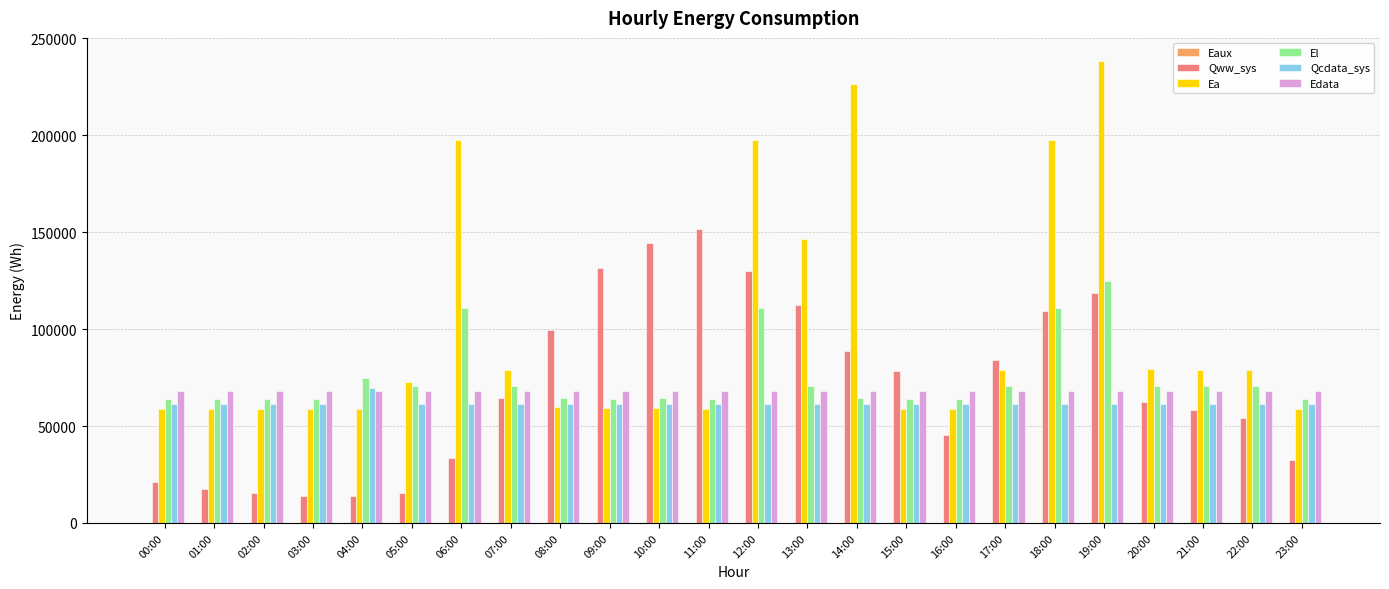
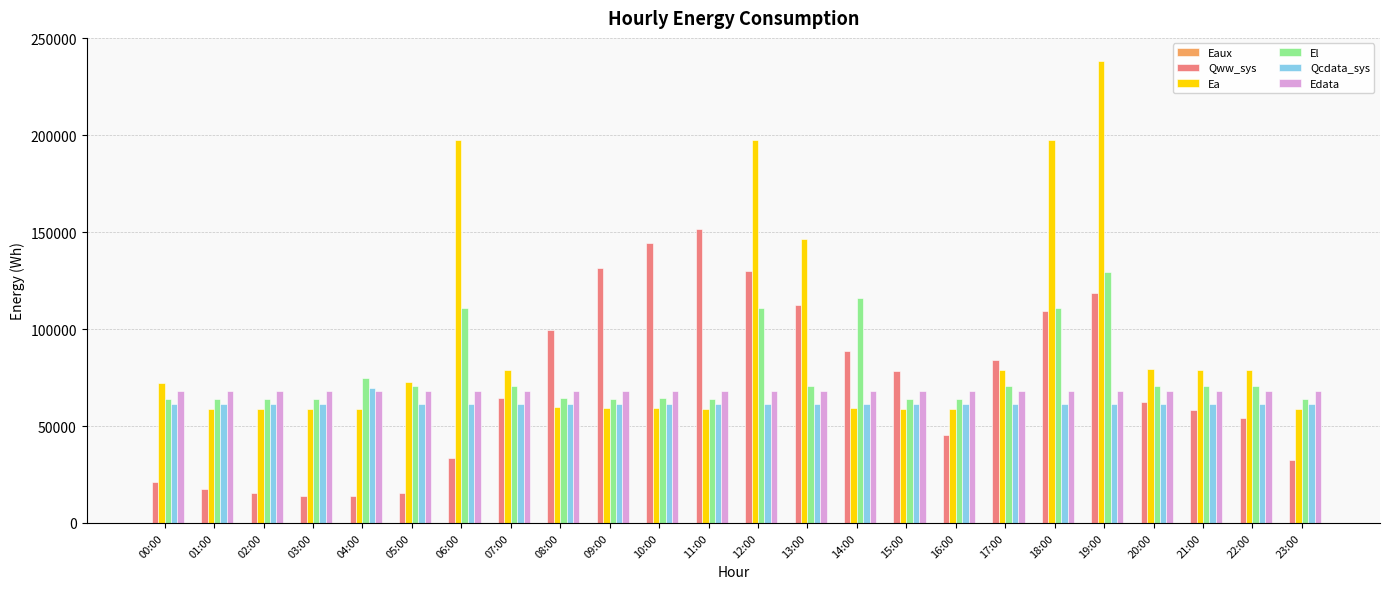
  {
    "Ea": {
-     "00:00": 59000,
+     "00:00": 72000,
      "01:00": 59000,
      "02:00": 59000,
      "03:00": 59000,
      "04:00": 59000,
      "05:00": 73000,
      "06:00": 198000,
      "07:00": 79000,
      "08:00": 60000,
      "09:00": 59000,
      "10:00": 59000,
      "11:00": 59000,
      "12:00": 198000,
      "13:00": 147000,
-     "14:00": 226000,
+     "14:00": 59000,
      "15:00": 59000,
      "16:00": 59000,
      "17:00": 79000,
      "18:00": 198000,
      "19:00": 238000,
      "20:00": 79000,
      "21:00": 79000,
      "22:00": 79000,
      "23:00": 59000
    },
    "El": {
      "00:00": 64000,
      "01:00": 64000,
      "02:00": 64000,
      "03:00": 64000,
      "04:00": 75000,
      "05:00": 71000,
      "06:00": 111000,
      "07:00": 71000,
      "08:00": 64000,
      "09:00": 64000,
      "10:00": 64000,
      "11:00": 64000,
      "12:00": 111000,
      "13:00": 71000,
-     "14:00": 64000,
+     "14:00": 116000,
      "15:00": 64000,
      "16:00": 64000,
      "17:00": 71000,
      "18:00": 111000,
-     "19:00": 125000,
+     "19:00": 129000,
      "20:00": 71000,
      "21:00": 71000,
      "22:00": 71000,
      "23:00": 64000
    },
    "Qcdata_sys": {
      "00:00": 61000,
      "01:00": 61000,
      "02:00": 61000,
      "03:00": 61000,
      "04:00": 69000,
      "05:00": 61000,
      "06:00": 61000,
      "07:00": 61000,
      "08:00": 61000,
      "09:00": 61000,
      "10:00": 61000,
      "11:00": 61000,
      "12:00": 61000,
      "13:00": 61000,
      "14:00": 61000,
      "15:00": 61000,
      "16:00": 61000,
      "17:00": 61000,
      "18:00": 61000,
      "19:00": 61000,
      "20:00": 61000,
      "21:00": 61000,
      "22:00": 61000,
      "23:00": 61000
    },
    "Edata": {
      "00:00": 68000,
      "01:00": 68000,
      "02:00": 68000,
      "03:00": 68000,
      "04:00": 68000,
      "05:00": 68000,
      "06:00": 68000,
      "07:00": 68000,
      "08:00": 68000,
      "09:00": 68000,
      "10:00": 68000,
      "11:00": 68000,
      "12:00": 68000,
      "13:00": 68000,
      "14:00": 68000,
      "15:00": 68000,
      "16:00": 68000,
      "17:00": 68000,
      "18:00": 68000,
      "19:00": 68000,
      "20:00": 68000,
      "21:00": 68000,
      "22:00": 68000,
      "23:00": 68000
    }
  }
